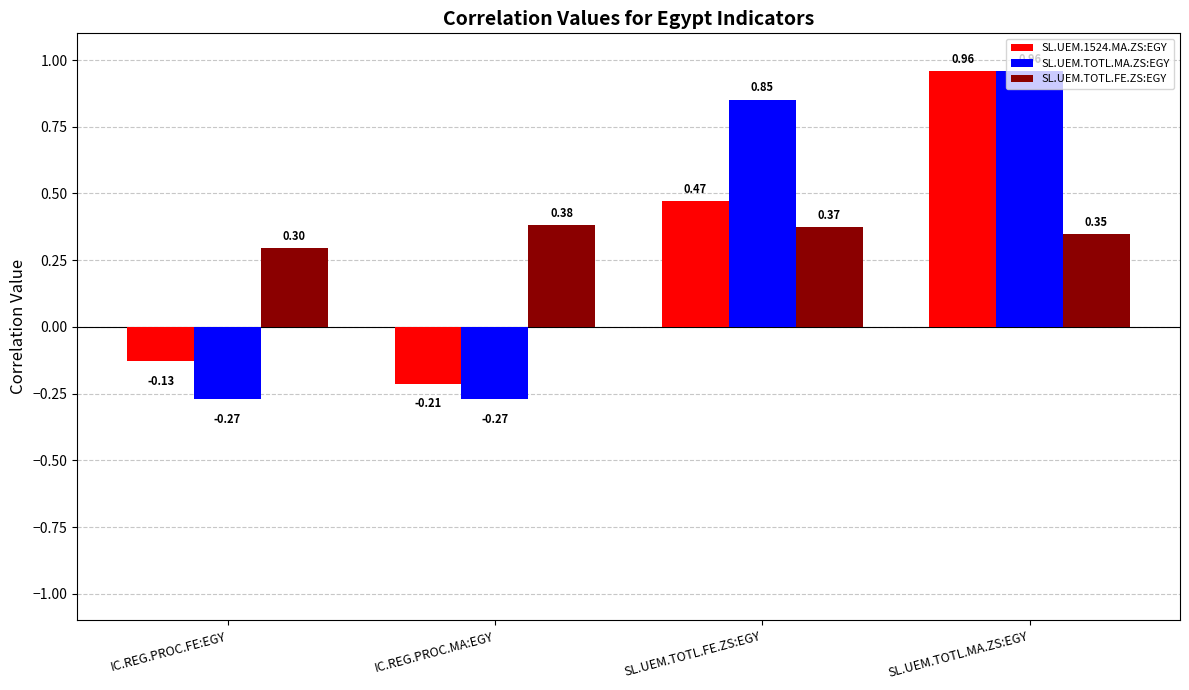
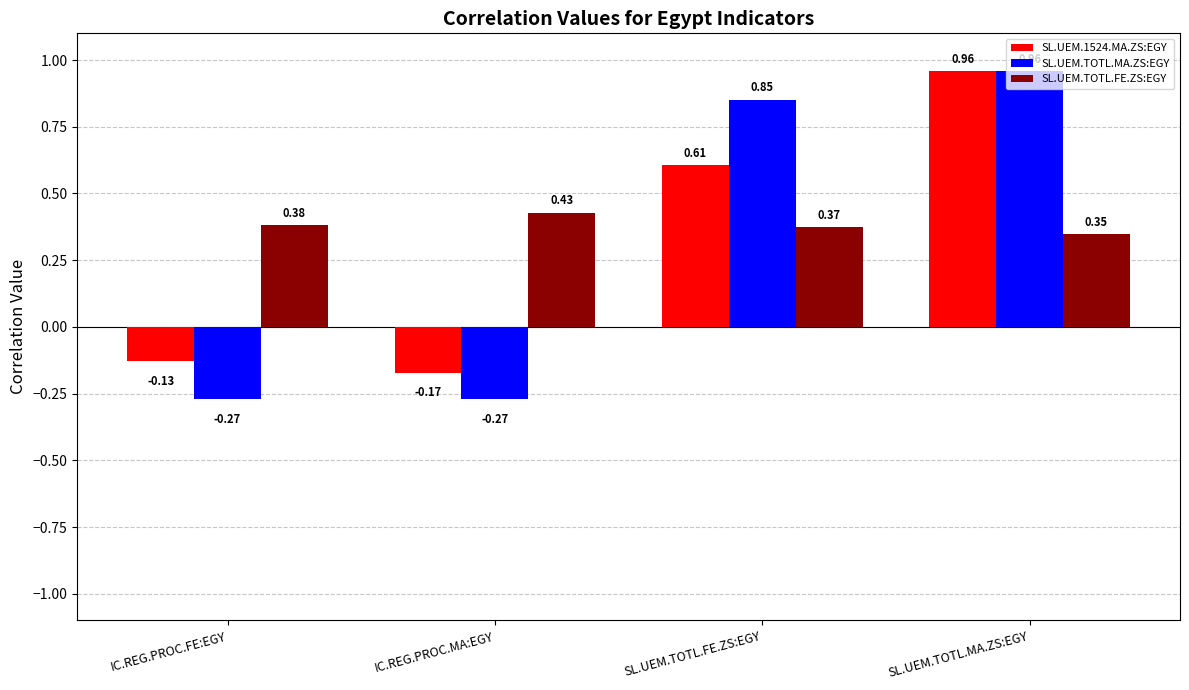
  {
    "SL.UEM.1524.MA.ZS:EGY": {
      "IC.REG.PROC.FE:EGY": -0.13,
-     "IC.REG.PROC.MA:EGY": -0.21,
-     "SL.UEM.TOTL.FE.ZS:EGY": 0.47,
+     "IC.REG.PROC.MA:EGY": -0.17,
+     "SL.UEM.TOTL.FE.ZS:EGY": 0.61,
      "SL.UEM.TOTL.MA.ZS:EGY": 0.96
    },
    "SL.UEM.TOTL.MA.ZS:EGY": {
      "IC.REG.PROC.FE:EGY": -0.27,
      "IC.REG.PROC.MA:EGY": -0.27,
      "SL.UEM.TOTL.FE.ZS:EGY": 0.85
    },
    "SL.UEM.TOTL.FE.ZS:EGY": {
-     "IC.REG.PROC.FE:EGY": 0.30,
-     "IC.REG.PROC.MA:EGY": 0.38,
+     "IC.REG.PROC.FE:EGY": 0.38,
+     "IC.REG.PROC.MA:EGY": 0.43,
      "SL.UEM.TOTL.FE.ZS:EGY": 0.37,
      "SL.UEM.TOTL.MA.ZS:EGY": 0.35
    }
  }
